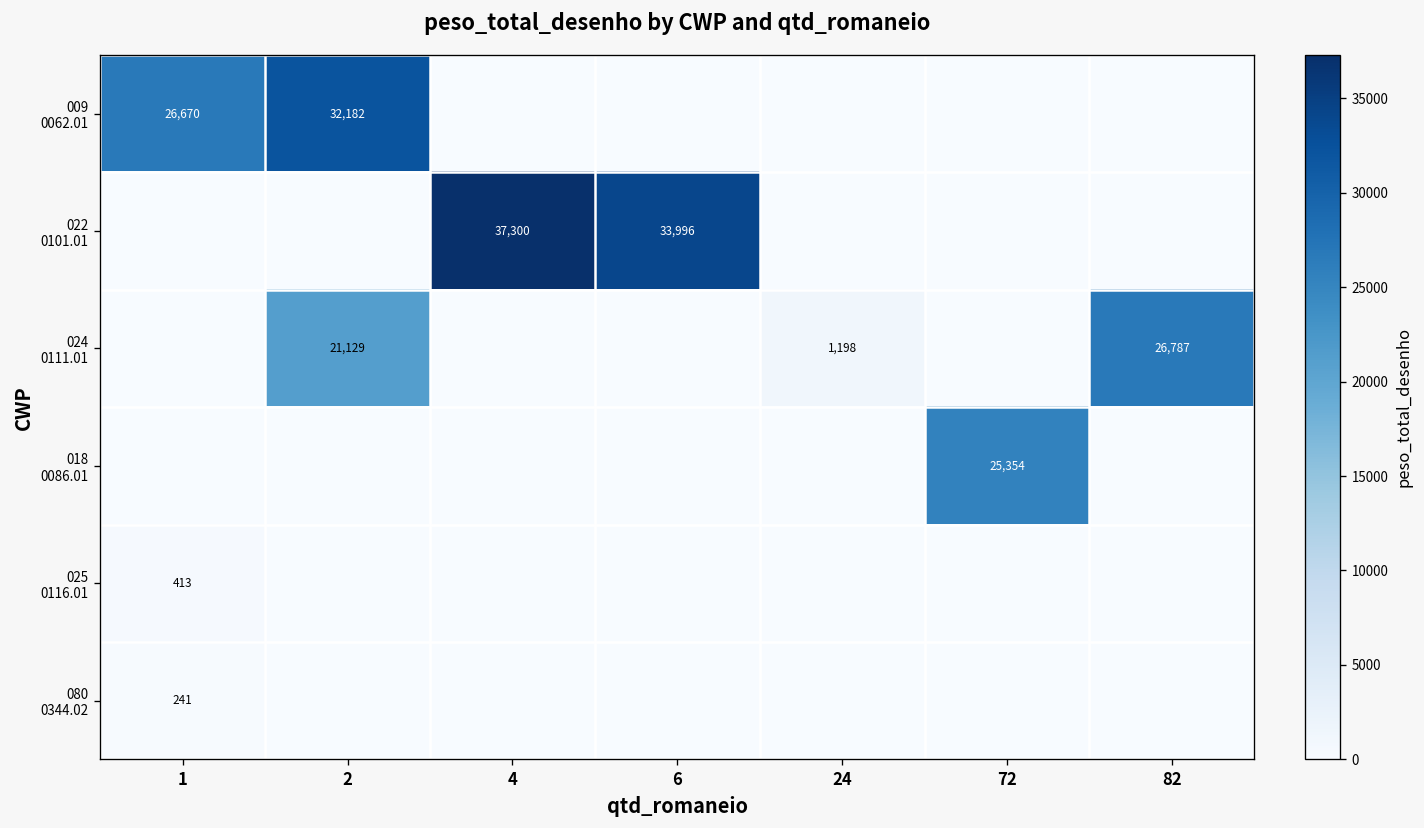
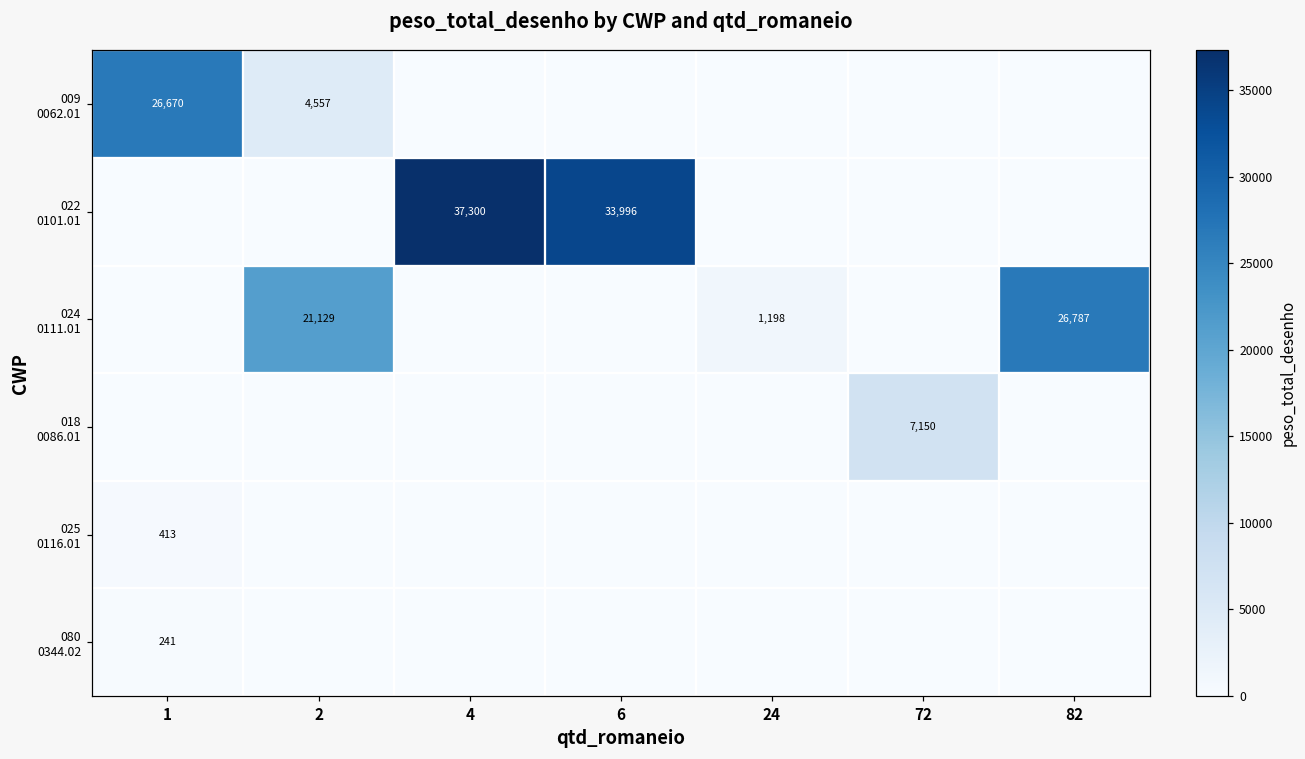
  {
    "009 0062.01": {
      "1": "26,670",
-     "2": "32,182"
+     "2": "4,557"
    },
    "022 0101.01": {
      "4": "37,300",
      "6": "33,996"
    },
    "024 0111.01": {
      "2": "21,129",
      "24": "1,198",
      "82": "26,787"
    },
    "018 0086.01": {
-     "72": "25,354"
+     "72": "7,150"
    },
    "025 0116.01": {
      "1": "413"
    },
    "080 0344.02": {
      "1": "241"
    }
  }
